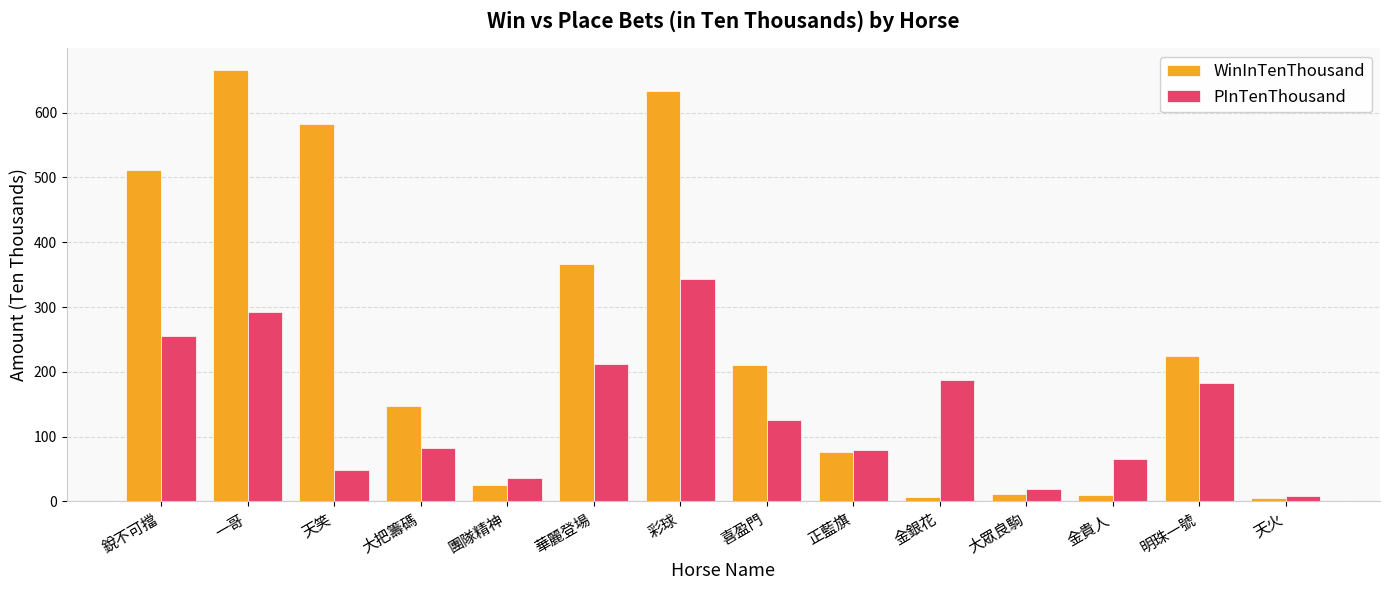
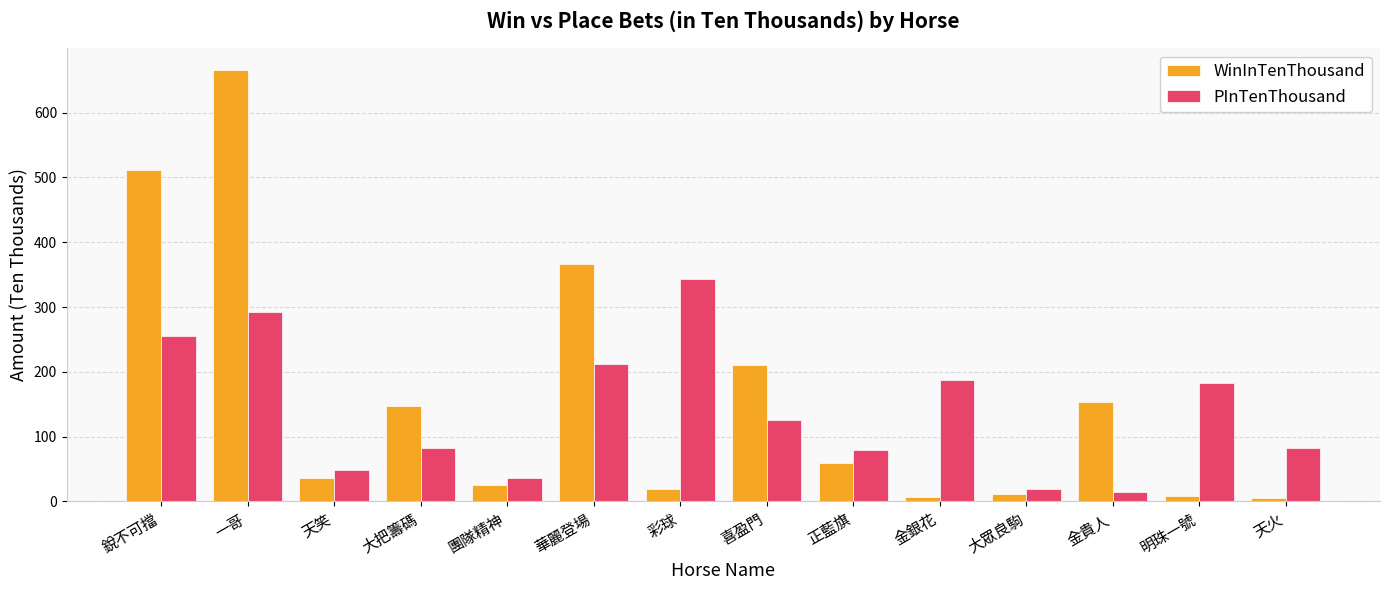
  {
    "WinInTenThousand": {
      "銳不可擋": 510,
      "一哥": 670,
-     "天笑": 580,
+     "天笑": 40,
      "大把籌碼": 150,
      "團隊精神": 30,
      "華麗登場": 370,
-     "彩球": 630,
+     "彩球": 20,
      "喜盈門": 210,
-     "正藍旗": 80,
+     "正藍旗": 60,
      "金銀花": 10,
      "大眾良駒": 10,
-     "金貴人": 10,
-     "明珠一號": 230,
+     "金貴人": 150,
+     "明珠一號": 10,
      "天火": 10
    },
    "PInTenThousand": {
      "銳不可擋": 260,
      "一哥": 290,
      "天笑": 50,
      "大把籌碼": 80,
      "團隊精神": 40,
      "華麗登場": 210,
      "彩球": 340,
      "喜盈門": 130,
      "正藍旗": 80,
      "金銀花": 190,
      "大眾良駒": 20,
-     "金貴人": 70,
+     "金貴人": 10,
      "明珠一號": 180,
-     "天火": 10
+     "天火": 80
    }
  }
